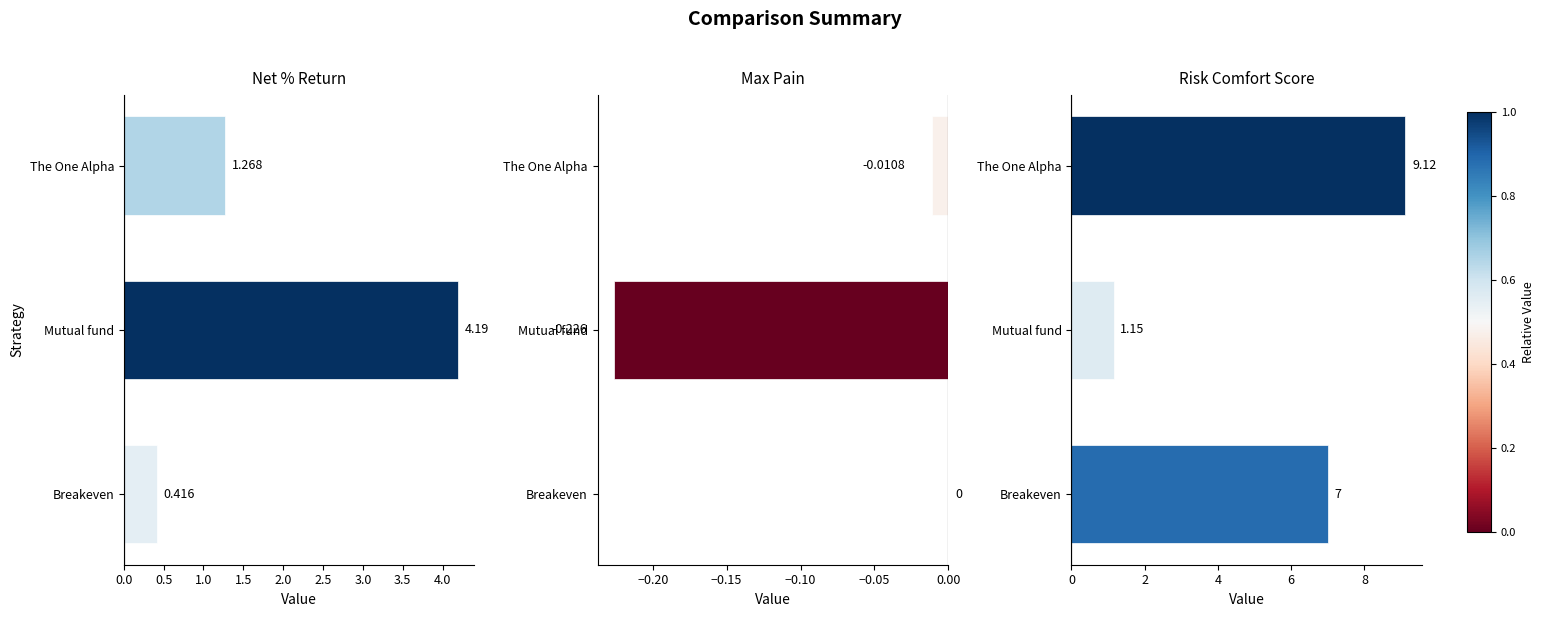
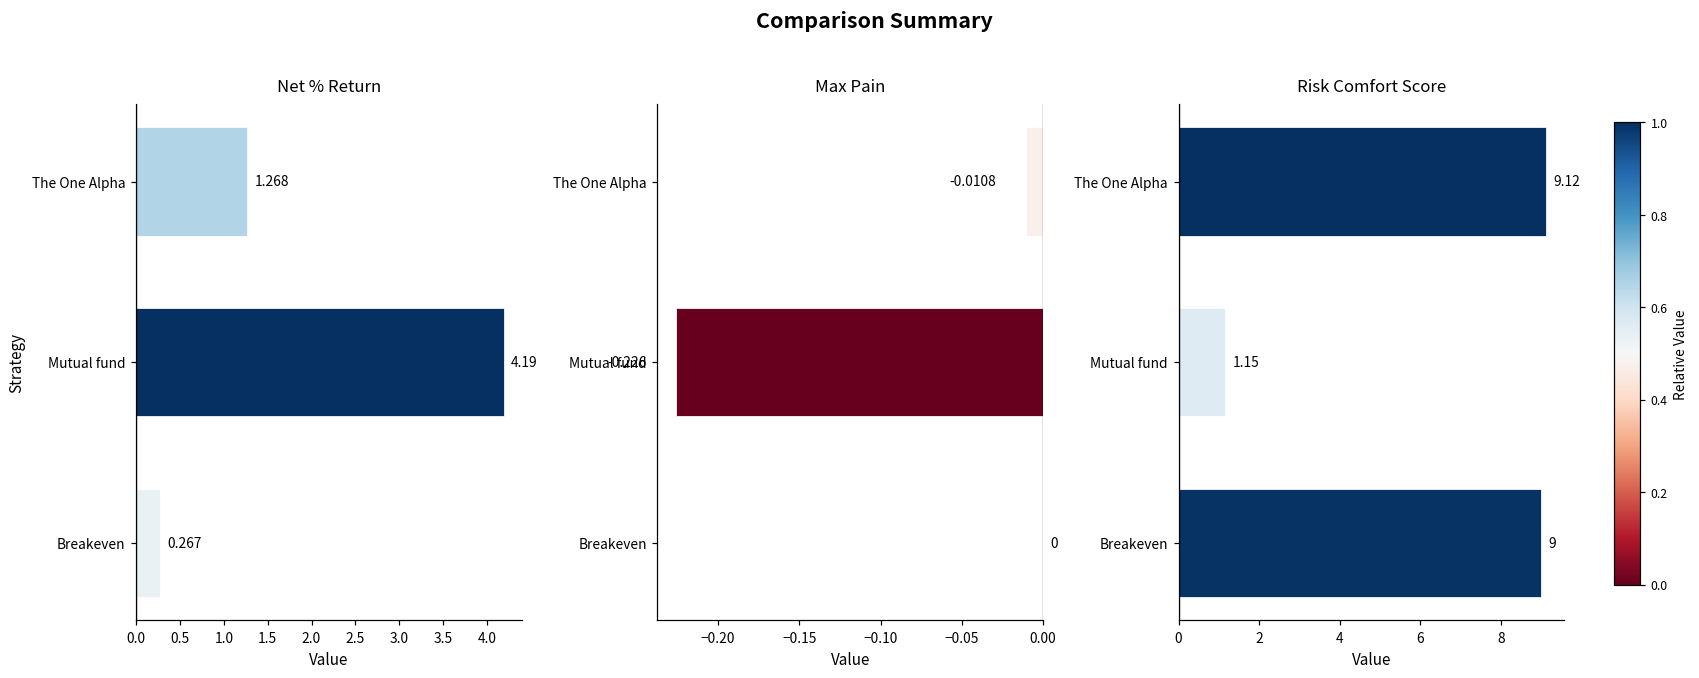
  {
    "Net % Return": {
      "The One Alpha": 1.268,
      "Mutual fund": 4.19,
-     "Breakeven": 0.416
+     "Breakeven": 0.267
    },
    "Max Pain": {
      "Breakeven": 0
    },
    "Risk Comfort Score": {
      "The One Alpha": 9.12,
      "Mutual fund": 1.15,
-     "Breakeven": 7
+     "Breakeven": 9
    }
  }
